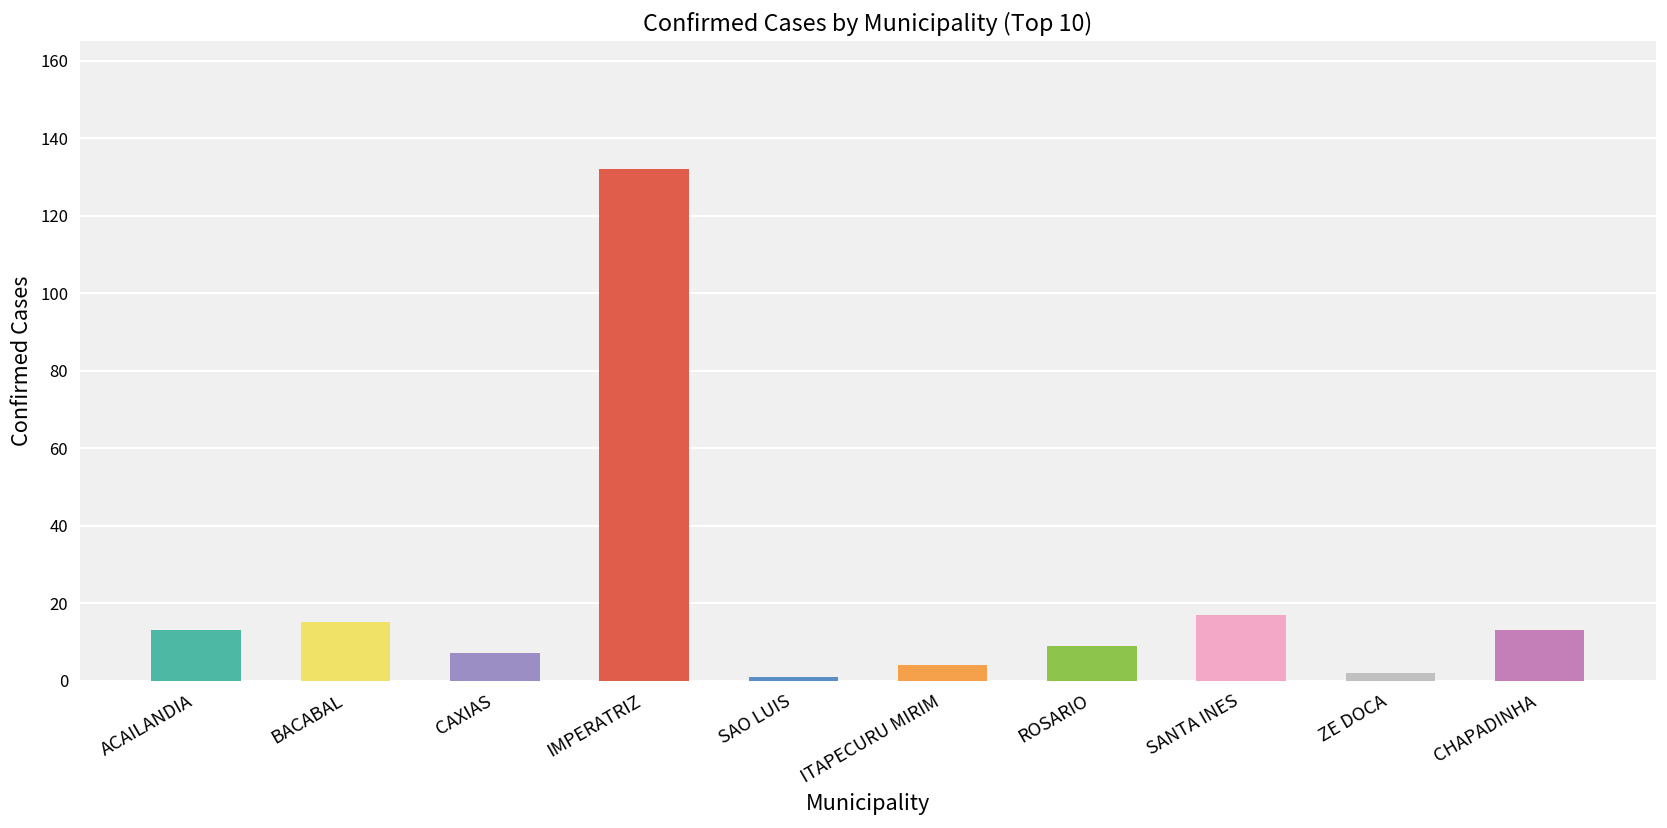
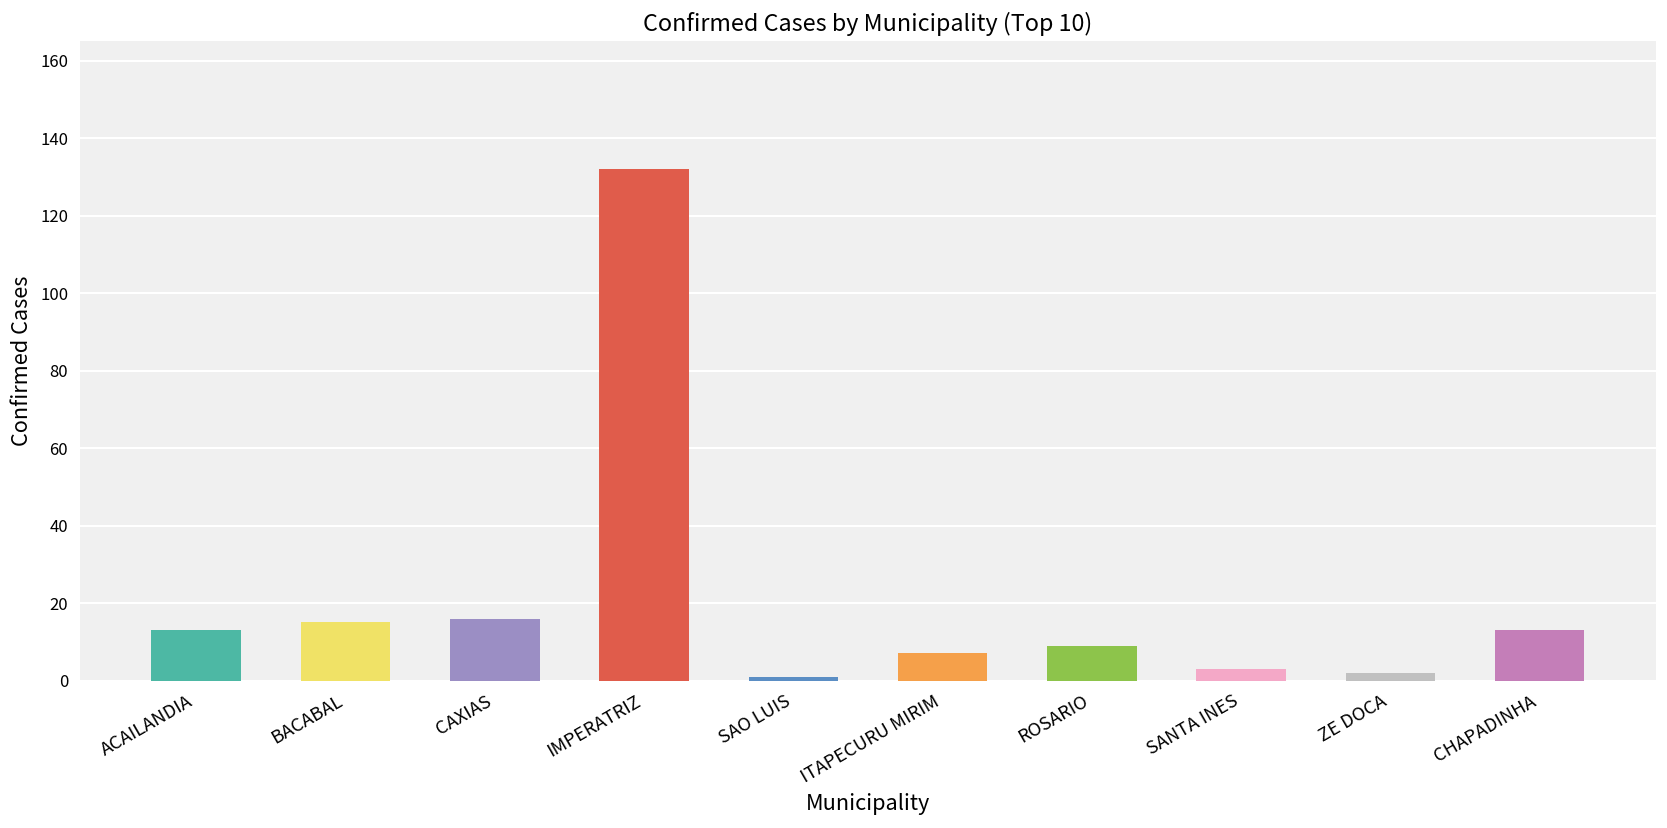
  {
    "ACAILANDIA": 13,
    "BACABAL": 15,
-   "CAXIAS": 7,
+   "CAXIAS": 16,
    "IMPERATRIZ": 132,
    "SAO LUIS": 1,
-   "ITAPECURU MIRIM": 4,
+   "ITAPECURU MIRIM": 7,
    "ROSARIO": 9,
-   "SANTA INES": 17,
+   "SANTA INES": 3,
    "ZE DOCA": 2,
    "CHAPADINHA": 13
  }
